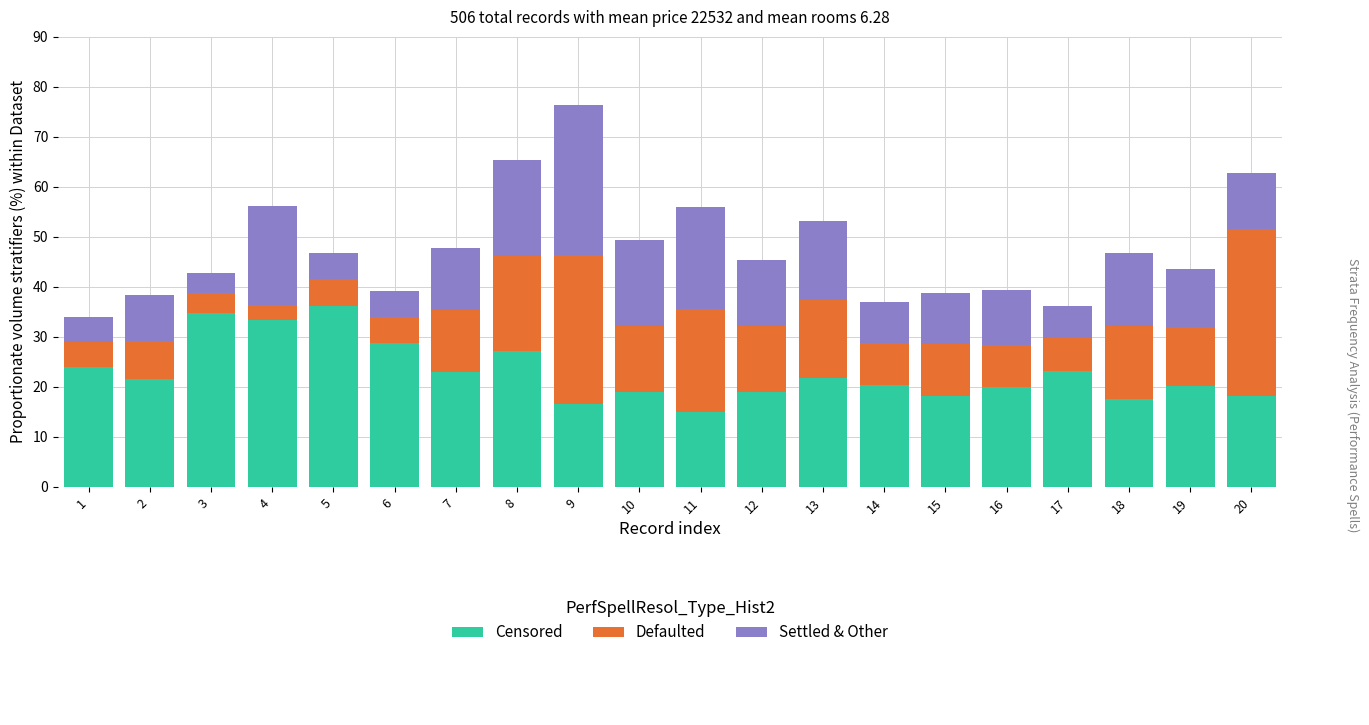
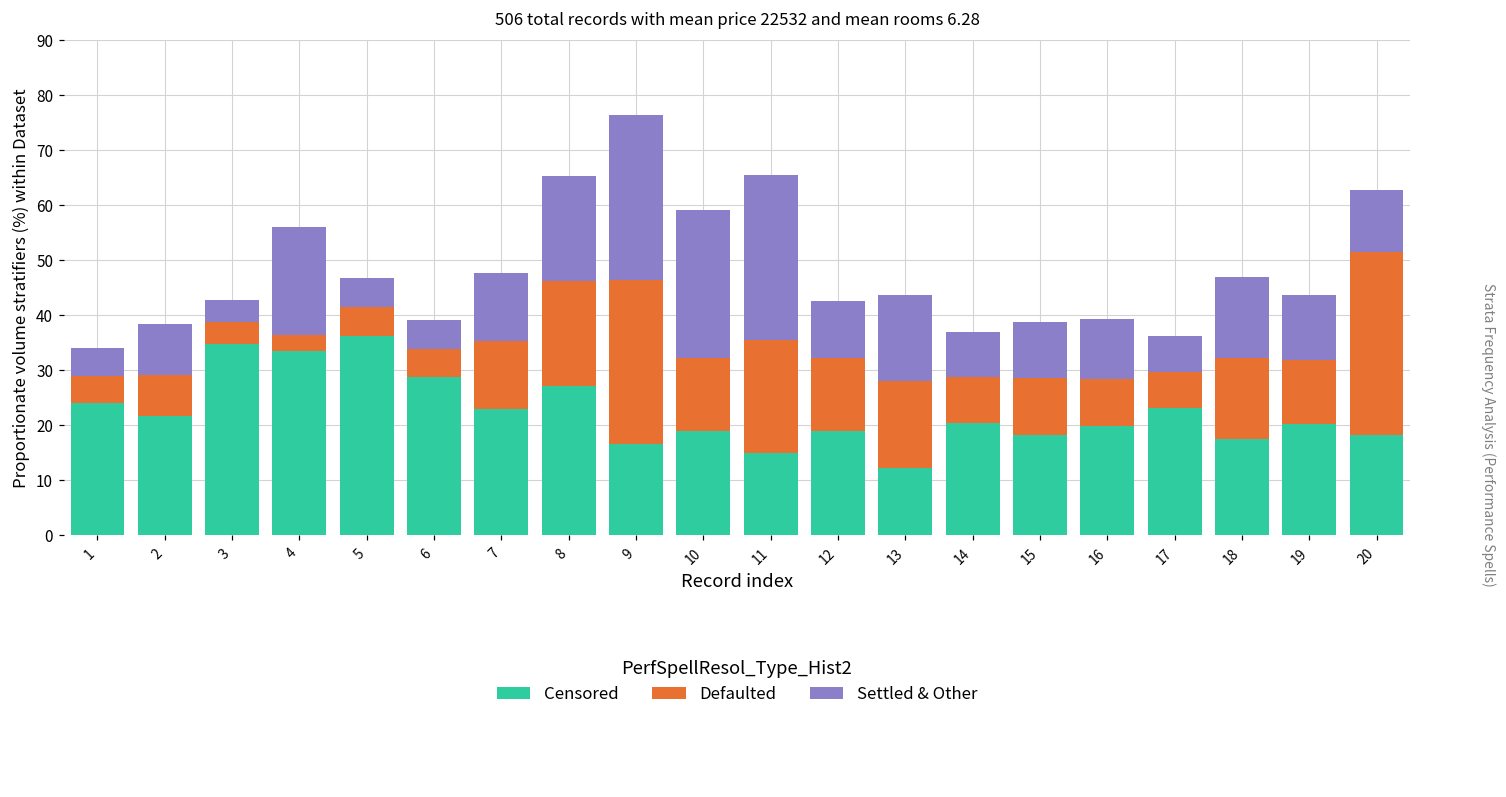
  {
    "Censored": {
      "1": 24,
      "2": 22,
      "3": 35,
      "4": 33,
      "5": 36,
      "6": 29,
      "7": 23,
      "8": 27,
      "9": 17,
      "10": 19,
      "11": 15,
      "12": 19,
-     "13": 22,
+     "13": 12,
      "14": 20,
      "15": 18,
      "16": 20,
      "17": 23,
      "18": 18,
      "19": 20,
      "20": 18
    },
    "Defaulted": {
      "1": 5,
      "2": 8,
      "3": 4,
      "4": 3,
      "5": 5,
      "6": 5,
      "7": 12,
      "8": 19,
      "9": 30,
      "10": 13,
      "11": 21,
      "12": 13,
      "13": 16,
      "14": 8,
      "15": 10,
      "16": 9,
      "17": 7,
      "18": 15,
      "19": 12,
      "20": 33
    },
    "Settled & Other": {
      "1": 5,
      "2": 9,
      "3": 4,
      "4": 20,
      "5": 5,
      "6": 5,
      "7": 12,
      "8": 19,
      "9": 30,
-     "10": 17,
-     "11": 20,
-     "12": 13,
+     "10": 27,
+     "11": 30,
+     "12": 10,
      "13": 16,
      "14": 8,
      "15": 10,
      "16": 11,
      "17": 7,
      "18": 15,
      "19": 12,
      "20": 11
    }
  }
